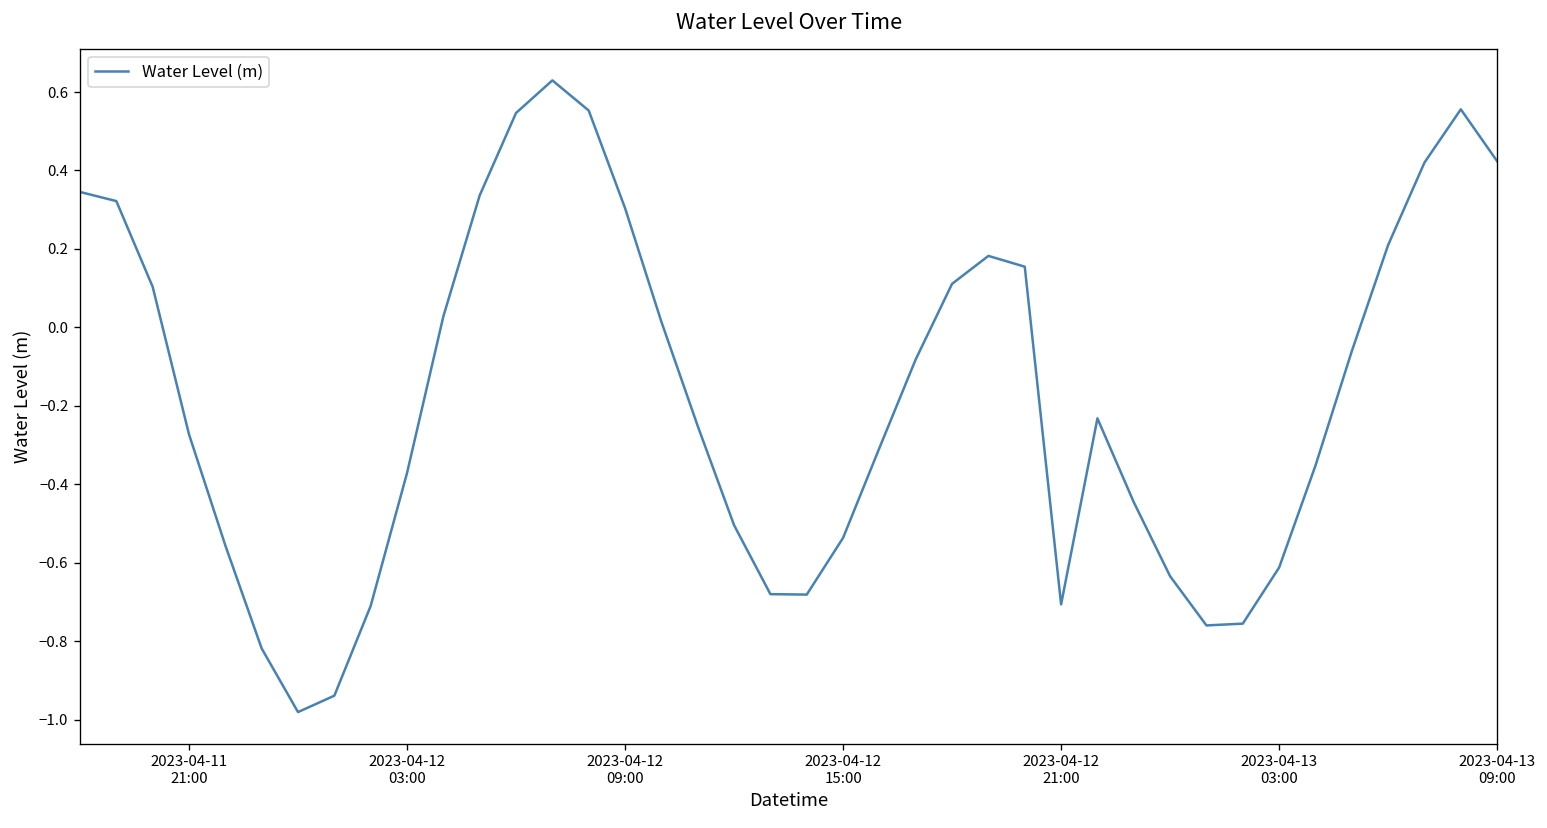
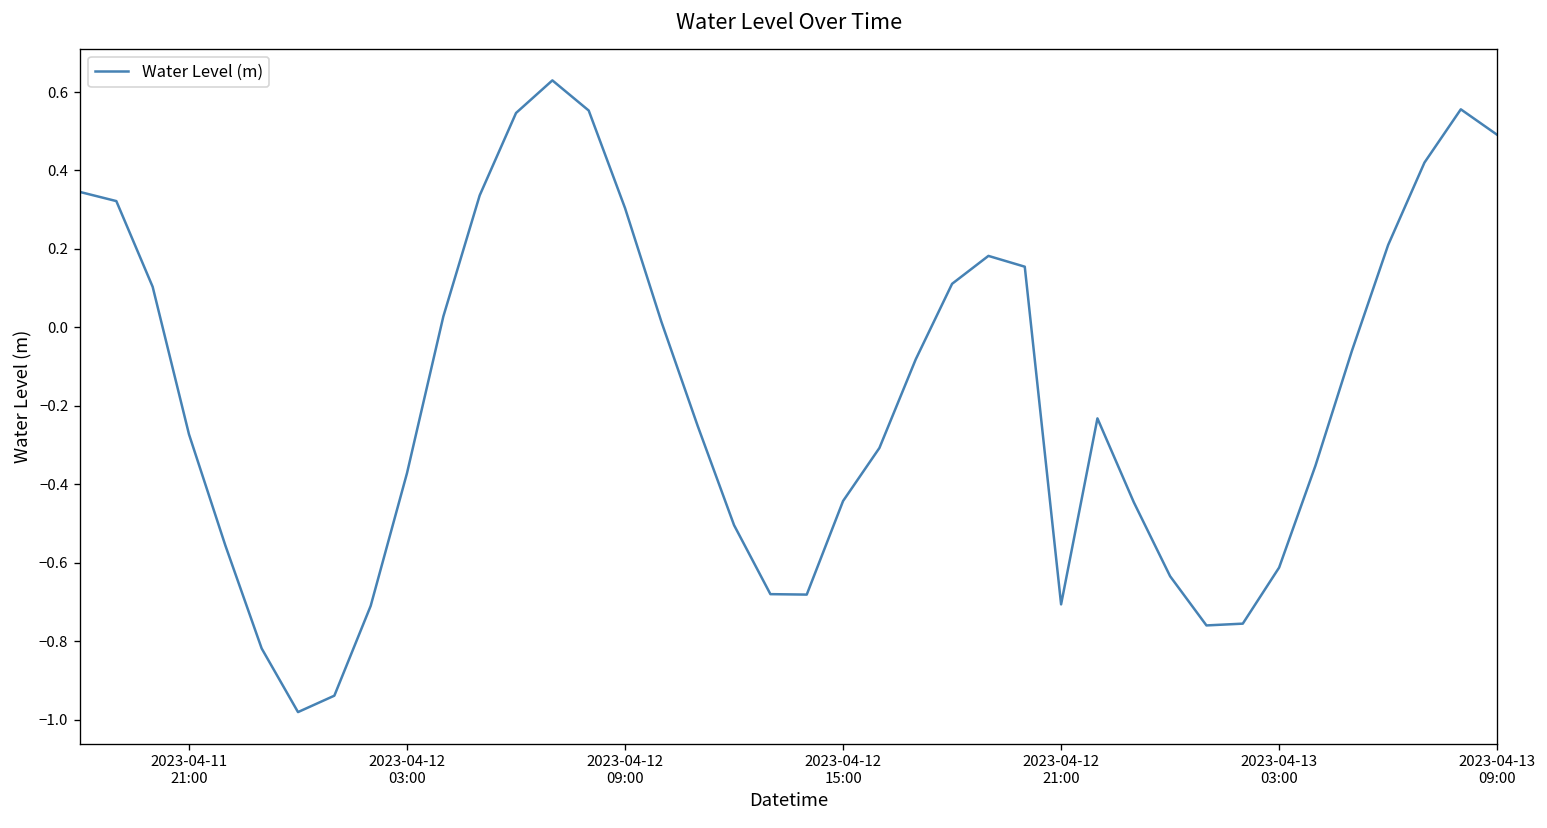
  {
    "2023-04-11 21:00": -0.27,
    "2023-04-12 03:00": -0.37,
    "2023-04-12 09:00": 0.30,
-   "2023-04-12 15:00": -0.54,
+   "2023-04-12 15:00": -0.44,
    "2023-04-12 21:00": -0.71,
    "2023-04-13 03:00": -0.61,
-   "2023-04-13 09:00": 0.42
+   "2023-04-13 09:00": 0.49
  }
